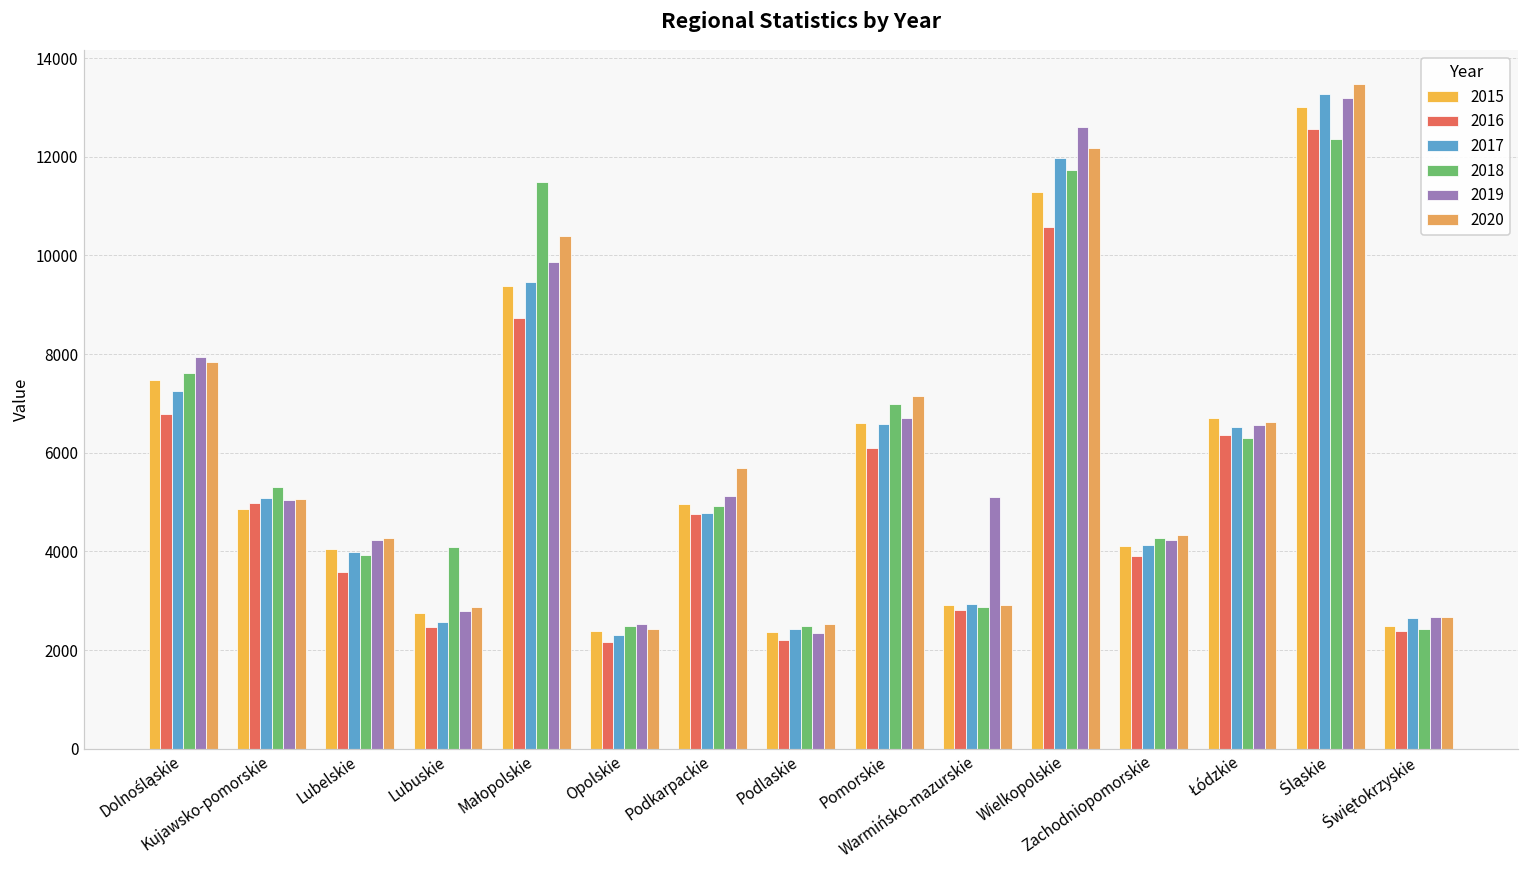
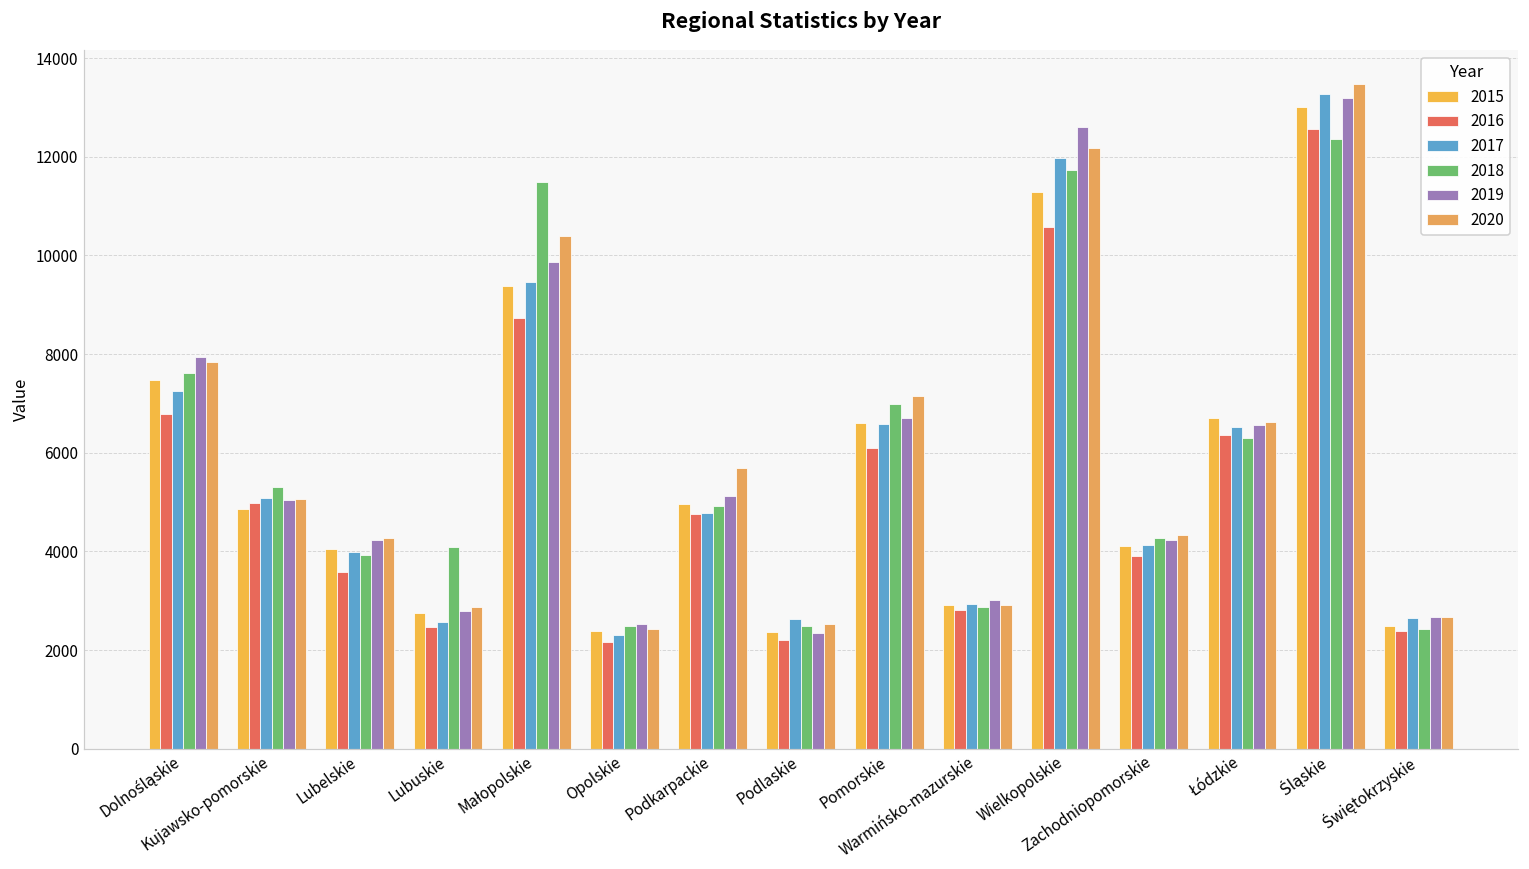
  {
    "2017": {
      "Dolnośląskie": 7300,
      "Kujawsko-pomorskie": 5100,
      "Lubelskie": 4000,
      "Lubuskie": 2600,
      "Małopolskie": 9500,
      "Opolskie": 2300,
      "Podkarpackie": 4800,
-     "Podlaskie": 2400,
+     "Podlaskie": 2600,
      "Pomorskie": 6600,
      "Warmińsko-mazurskie": 2900,
      "Wielkopolskie": 12000,
      "Zachodniopomorskie": 4100,
      "Łódzkie": 6500,
      "Śląskie": 13300,
      "Świętokrzyskie": 2600
    },
    "2018": {
      "Dolnośląskie": 7600,
      "Kujawsko-pomorskie": 5300,
      "Lubelskie": 3900,
      "Lubuskie": 4100,
      "Małopolskie": 11500,
      "Opolskie": 2500,
      "Podkarpackie": 4900,
      "Podlaskie": 2500,
      "Pomorskie": 7000,
      "Warmińsko-mazurskie": 2900,
      "Wielkopolskie": 11700,
      "Zachodniopomorskie": 4300,
      "Łódzkie": 6300,
      "Śląskie": 12400,
      "Świętokrzyskie": 2400
    },
    "2019": {
      "Dolnośląskie": 7900,
      "Kujawsko-pomorskie": 5000,
      "Lubelskie": 4200,
      "Lubuskie": 2800,
      "Małopolskie": 9900,
      "Opolskie": 2500,
      "Podkarpackie": 5100,
      "Podlaskie": 2400,
      "Pomorskie": 6700,
-     "Warmińsko-mazurskie": 5100,
+     "Warmińsko-mazurskie": 3000,
      "Wielkopolskie": 12600,
      "Zachodniopomorskie": 4200,
      "Łódzkie": 6600,
      "Śląskie": 13200,
      "Świętokrzyskie": 2700
    }
  }
